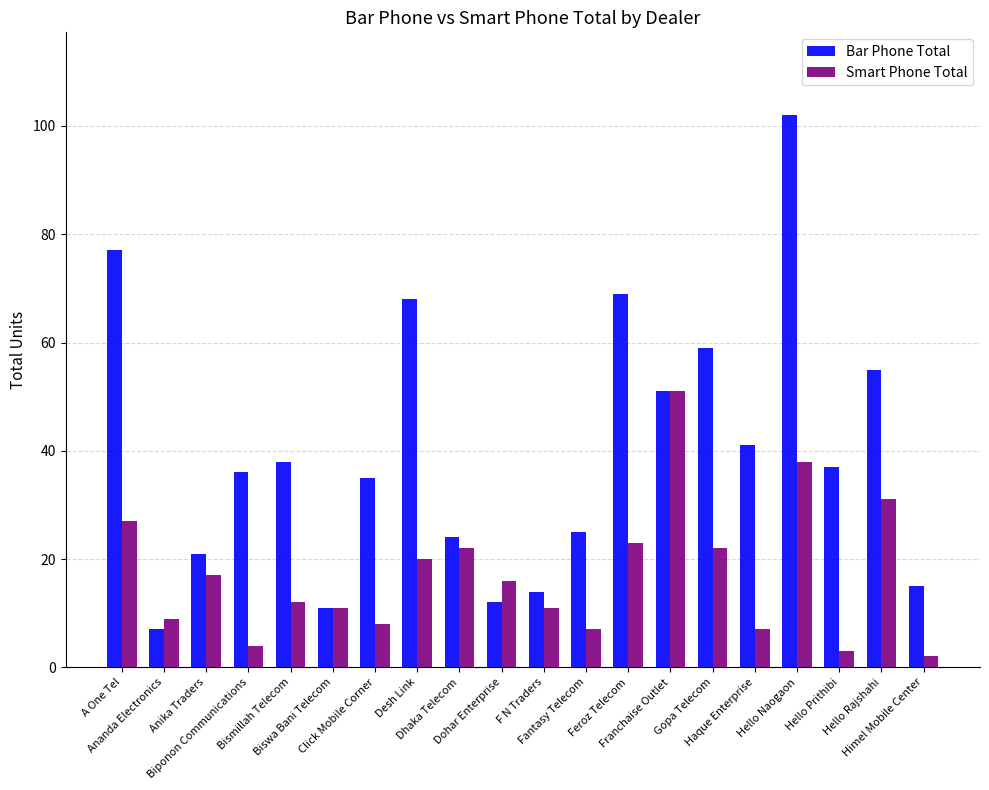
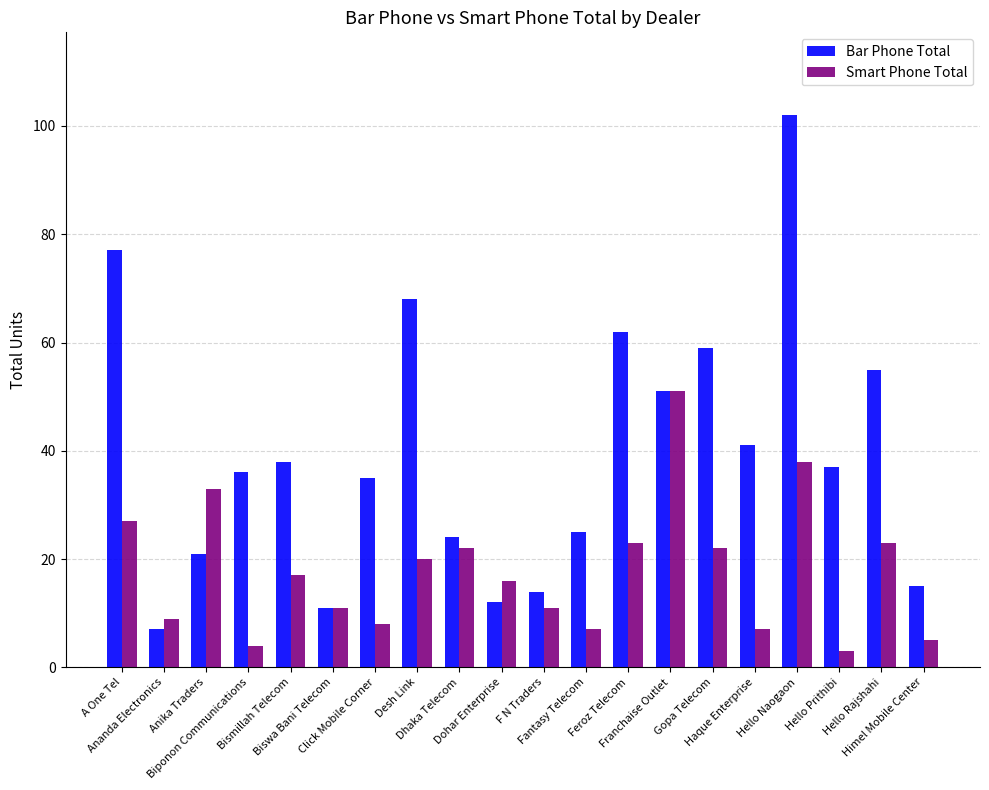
  {
    "Bar Phone Total": {
      "A One Tel": 77,
      "Ananda Electronics": 7,
      "Anika Traders": 21,
      "Biponon Communications": 36,
      "Bismillah Telecom": 38,
      "Biswa Bani Telecom": 11,
      "Click Mobile Corner": 35,
      "Desh Link": 68,
      "Dhaka Telecom": 24,
      "Dohar Enterprise": 12,
      "F N Traders": 14,
      "Fantasy Telecom": 25,
-     "Feroz Telecom": 69,
+     "Feroz Telecom": 62,
      "Franchaise Outlet": 51,
      "Gopa Telecom": 59,
      "Haque Enterprise": 41,
      "Hello Naogaon": 102,
      "Hello Prithibi": 37,
      "Hello Rajshahi": 55,
      "Himel Mobile Center": 15
    },
    "Smart Phone Total": {
      "A One Tel": 27,
      "Ananda Electronics": 9,
-     "Anika Traders": 17,
+     "Anika Traders": 33,
      "Biponon Communications": 4,
-     "Bismillah Telecom": 12,
+     "Bismillah Telecom": 17,
      "Biswa Bani Telecom": 11,
      "Click Mobile Corner": 8,
      "Desh Link": 20,
      "Dhaka Telecom": 22,
      "Dohar Enterprise": 16,
      "F N Traders": 11,
      "Fantasy Telecom": 7,
      "Feroz Telecom": 23,
      "Franchaise Outlet": 51,
      "Gopa Telecom": 22,
      "Haque Enterprise": 7,
      "Hello Naogaon": 38,
      "Hello Prithibi": 3,
-     "Hello Rajshahi": 31,
-     "Himel Mobile Center": 2
+     "Hello Rajshahi": 23,
+     "Himel Mobile Center": 5
    }
  }
